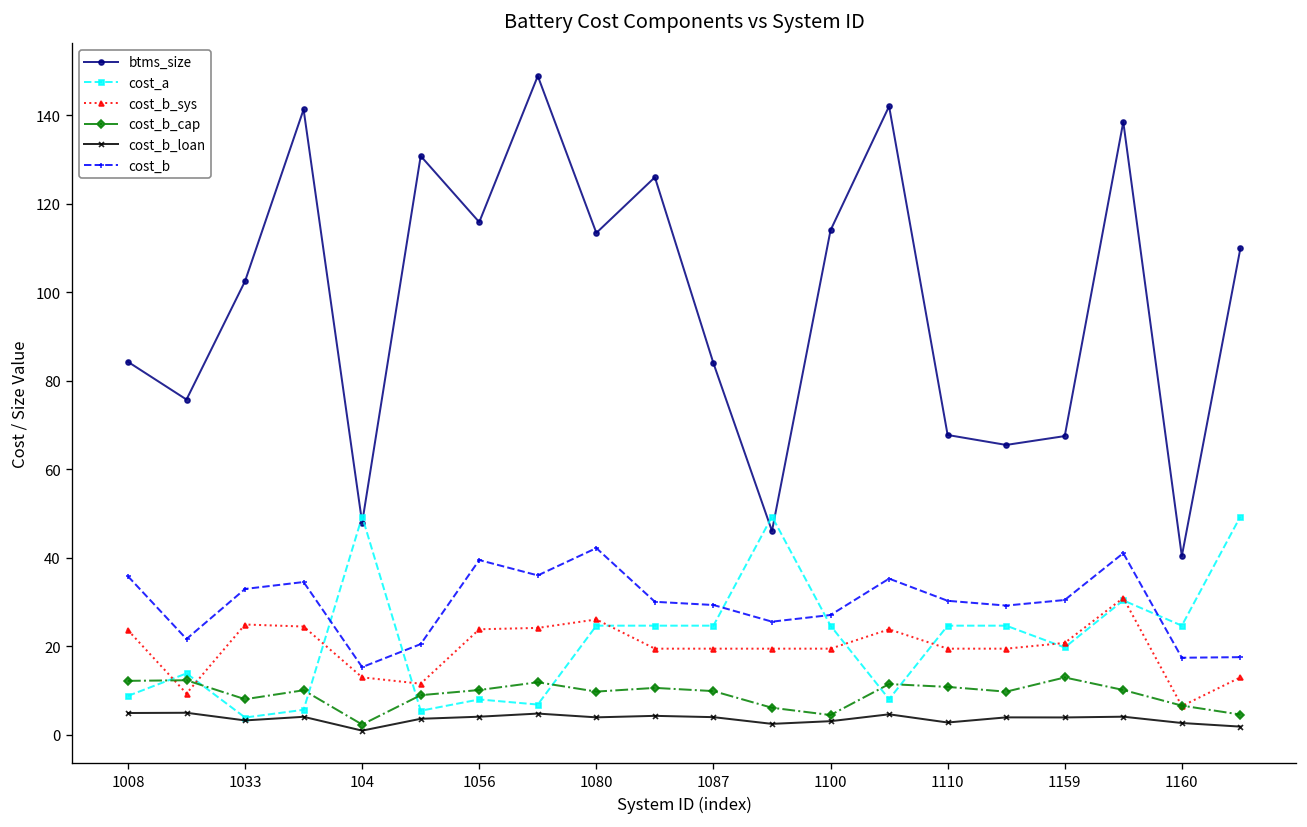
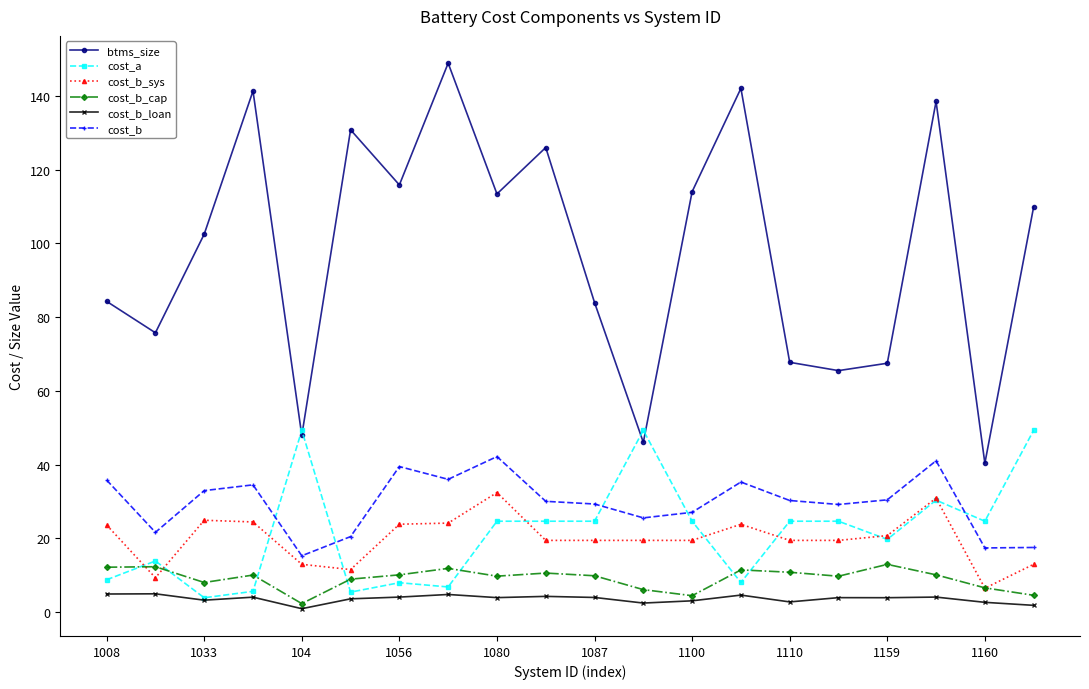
  {
    "btms_size": {
      "1008": 84,
      "1033": 103,
      "104": 48,
      "1056": 116,
      "1080": 113,
      "1087": 84,
      "1100": 114,
      "1110": 68,
      "1159": 68,
      "1160": 40
    },
    "cost_a": {
      "1008": 9,
      "104": 49,
      "1056": 8,
      "1080": 25,
      "1087": 25,
      "1100": 25,
      "1110": 25,
      "1159": 20,
      "1160": 25
    },
    "cost_b_sys": {
      "1008": 24,
      "1033": 25,
      "104": 13,
      "1056": 24,
-     "1080": 26,
+     "1080": 32,
      "1087": 19,
      "1100": 19,
      "1110": 19,
      "1159": 21
    },
    "cost_b_cap": {
      "1008": 12,
      "1033": 8,
      "104": 2,
      "1056": 10,
      "1080": 10,
      "1087": 10,
      "1100": 4,
      "1110": 11,
      "1159": 13
    },
    "cost_b_loan": {
      "1008": 5,
      "104": 1,
      "1056": 4,
      "1080": 4,
      "1087": 4,
      "1100": 3,
      "1110": 3,
      "1159": 4,
      "1160": 3
    },
    "cost_b": {
      "1008": 36,
      "1033": 33,
      "104": 15,
      "1056": 39,
      "1080": 42,
      "1087": 29,
      "1100": 27,
      "1110": 30,
      "1159": 30,
      "1160": 17
    }
  }
